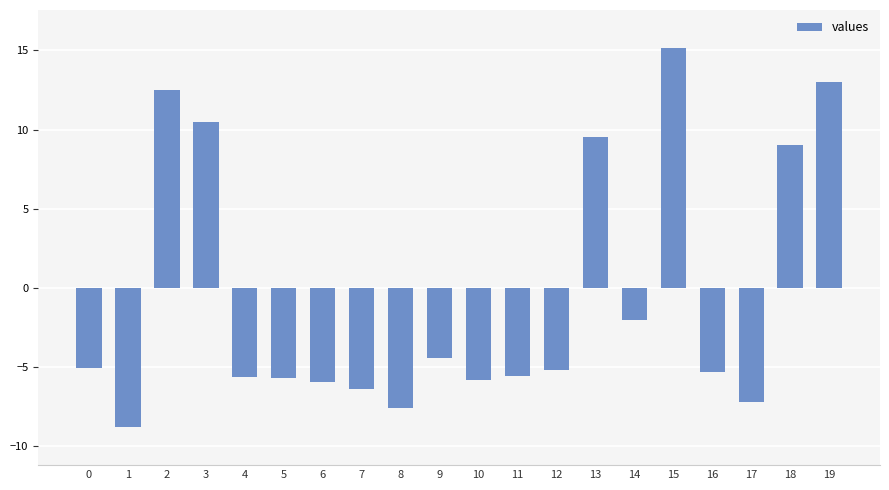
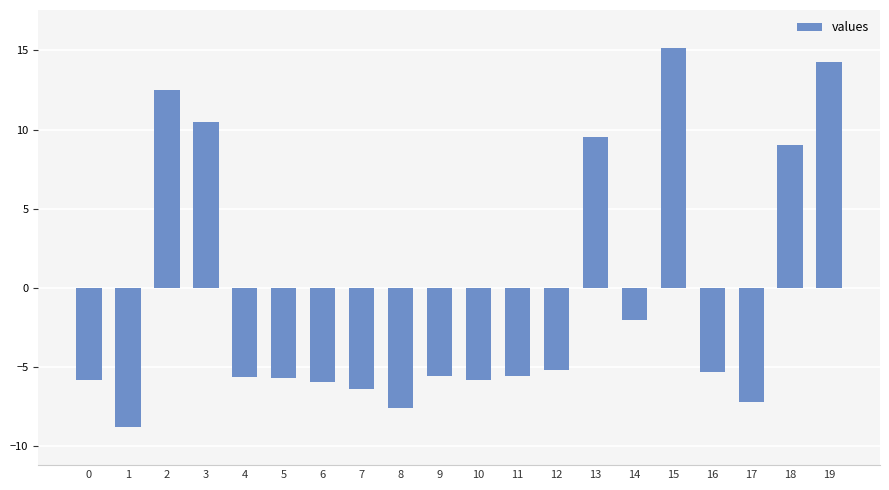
  {
-   "0": -5.0,
+   "0": -5.8,
    "1": -8.8,
    "2": 12.5,
    "3": 10.5,
    "4": -5.6,
    "5": -5.7,
    "6": -5.9,
    "7": -6.4,
    "8": -7.6,
-   "9": -4.4,
+   "9": -5.5,
    "10": -5.8,
    "11": -5.6,
    "12": -5.2,
    "13": 9.5,
    "14": -2.0,
    "15": 15.2,
    "16": -5.3,
    "17": -7.2,
    "18": 9.0,
-   "19": 13.0
+   "19": 14.2
  }
